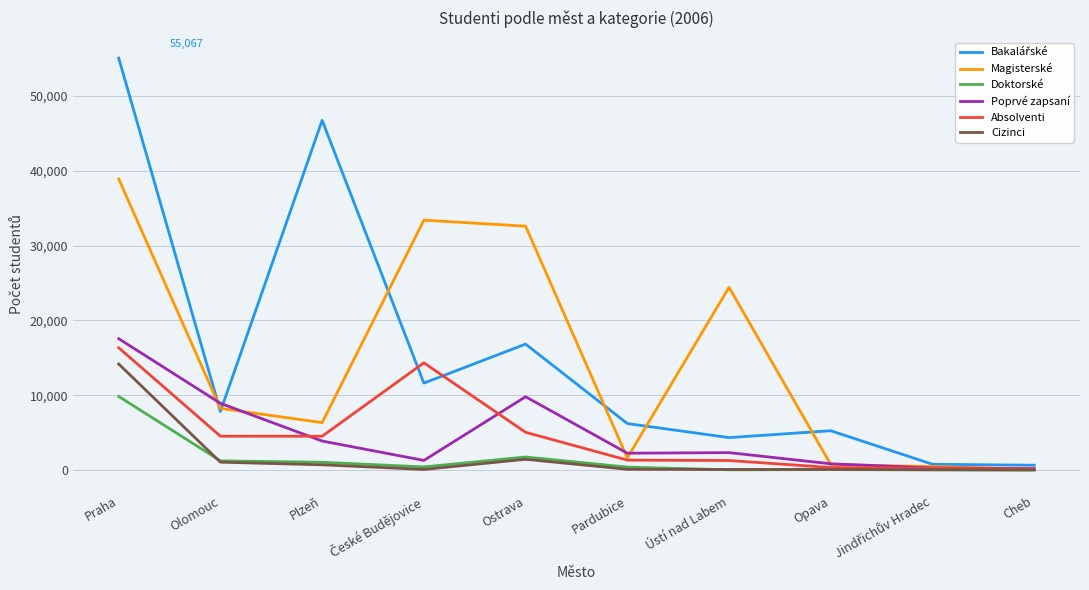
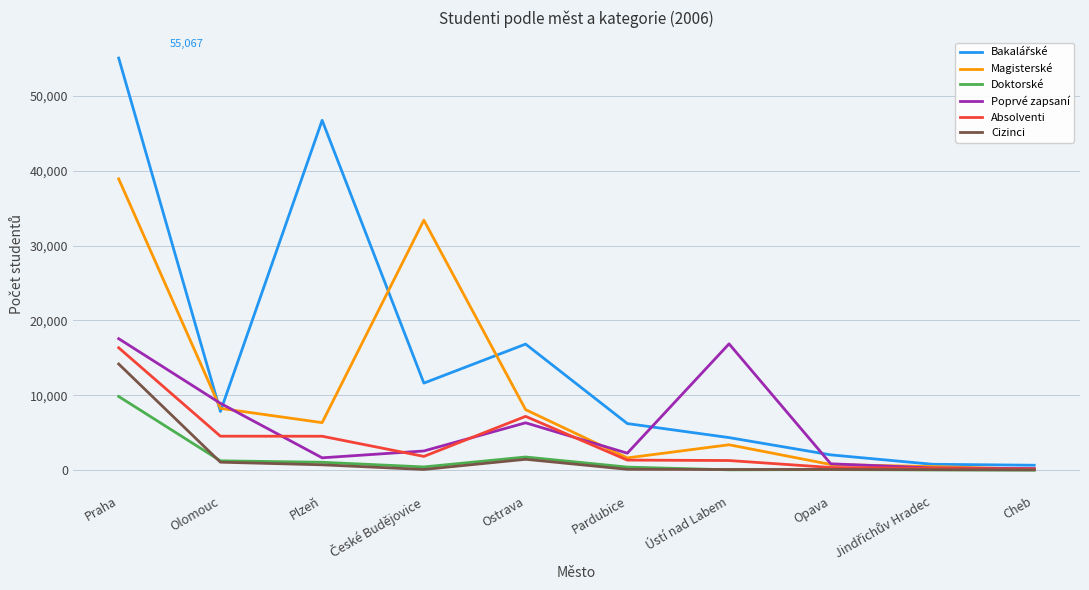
  {
    "Bakalářské": {
      "Praha": "55,000",
      "Olomouc": "8,000",
      "Plzeň": "47,000",
      "České Budějovice": "12,000",
      "Ostrava": "17,000",
      "Pardubice": "6,000",
      "Ústí nad Labem": "4,000",
-     "Opava": "5,000",
+     "Opava": "2,000",
      "Cheb": "1,000"
    },
    "Magisterské": {
      "Praha": "39,000",
      "Olomouc": "8,000",
      "Plzeň": "6,000",
      "České Budějovice": "33,000",
-     "Ostrava": "33,000",
-     "Ústí nad Labem": "24,000"
+     "Ostrava": "8,000",
+     "Ústí nad Labem": "3,000"
    },
    "Doktorské": {
      "Praha": "10,000",
      "České Budějovice": "0"
    },
    "Poprvé zapsaní": {
      "Praha": "18,000",
      "Olomouc": "9,000",
-     "Plzeň": "4,000",
-     "České Budějovice": "1,000",
-     "Ostrava": "10,000",
+     "Plzeň": "2,000",
+     "České Budějovice": "3,000",
+     "Ostrava": "6,000",
      "Pardubice": "2,000",
-     "Ústí nad Labem": "2,000"
+     "Ústí nad Labem": "17,000"
    },
    "Absolventi": {
      "Praha": "16,000",
      "Olomouc": "5,000",
      "Plzeň": "5,000",
-     "České Budějovice": "14,000",
-     "Ostrava": "5,000",
+     "České Budějovice": "2,000",
+     "Ostrava": "7,000",
      "Ústí nad Labem": "1,000"
    },
    "Cizinci": {
      "Praha": "14,000",
      "České Budějovice": "0"
    }
  }
